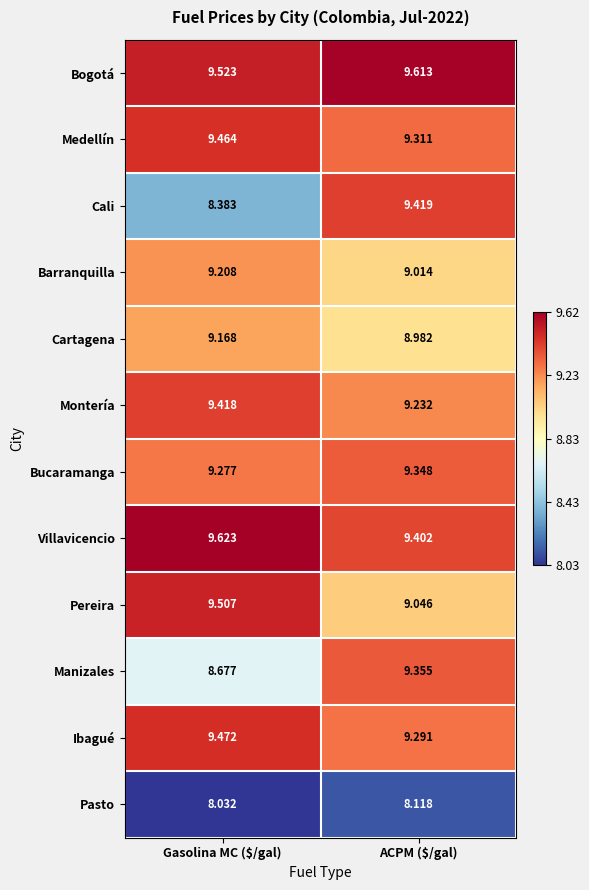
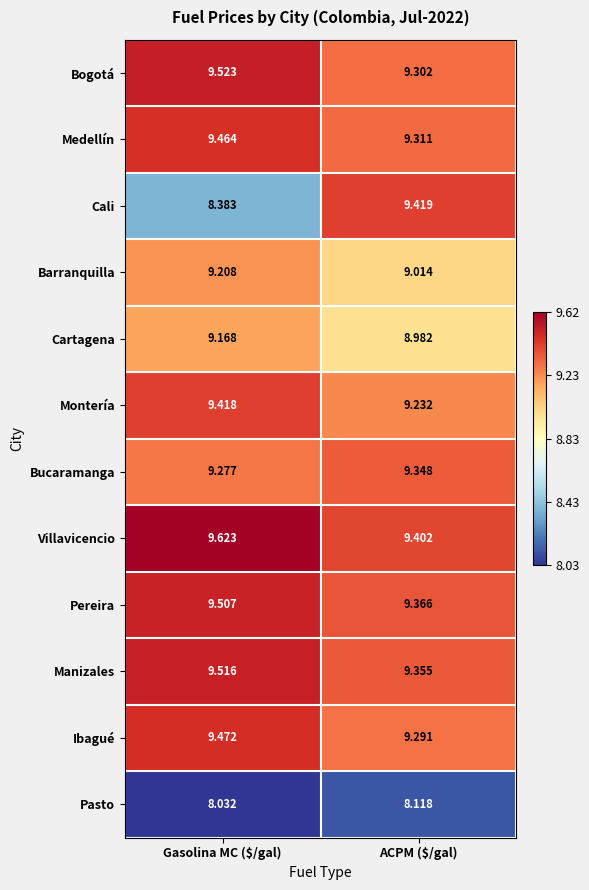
  {
    "Bogotá": {
      "Gasolina MC ($/gal)": 9.523,
-     "ACPM ($/gal)": 9.613
+     "ACPM ($/gal)": 9.302
    },
    "Medellín": {
      "Gasolina MC ($/gal)": 9.464,
      "ACPM ($/gal)": 9.311
    },
    "Cali": {
      "Gasolina MC ($/gal)": 8.383,
      "ACPM ($/gal)": 9.419
    },
    "Barranquilla": {
      "Gasolina MC ($/gal)": 9.208,
      "ACPM ($/gal)": 9.014
    },
    "Cartagena": {
      "Gasolina MC ($/gal)": 9.168,
      "ACPM ($/gal)": 8.982
    },
    "Montería": {
      "Gasolina MC ($/gal)": 9.418,
      "ACPM ($/gal)": 9.232
    },
    "Bucaramanga": {
      "Gasolina MC ($/gal)": 9.277,
      "ACPM ($/gal)": 9.348
    },
    "Villavicencio": {
      "Gasolina MC ($/gal)": 9.623,
      "ACPM ($/gal)": 9.402
    },
    "Pereira": {
      "Gasolina MC ($/gal)": 9.507,
-     "ACPM ($/gal)": 9.046
+     "ACPM ($/gal)": 9.366
    },
    "Manizales": {
-     "Gasolina MC ($/gal)": 8.677,
+     "Gasolina MC ($/gal)": 9.516,
      "ACPM ($/gal)": 9.355
    },
    "Ibagué": {
      "Gasolina MC ($/gal)": 9.472,
      "ACPM ($/gal)": 9.291
    },
    "Pasto": {
      "Gasolina MC ($/gal)": 8.032,
      "ACPM ($/gal)": 8.118
    }
  }
